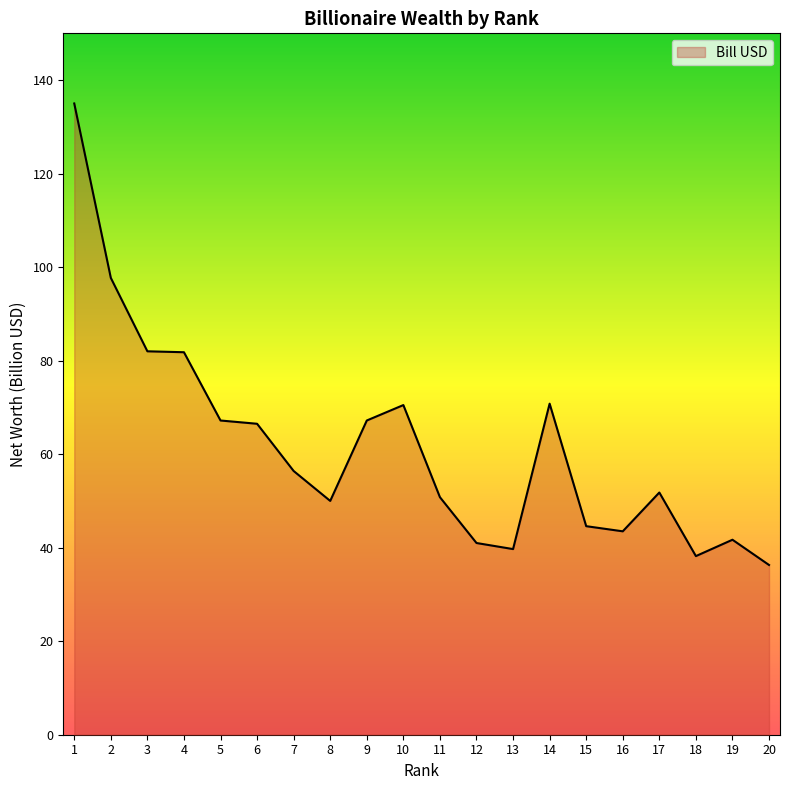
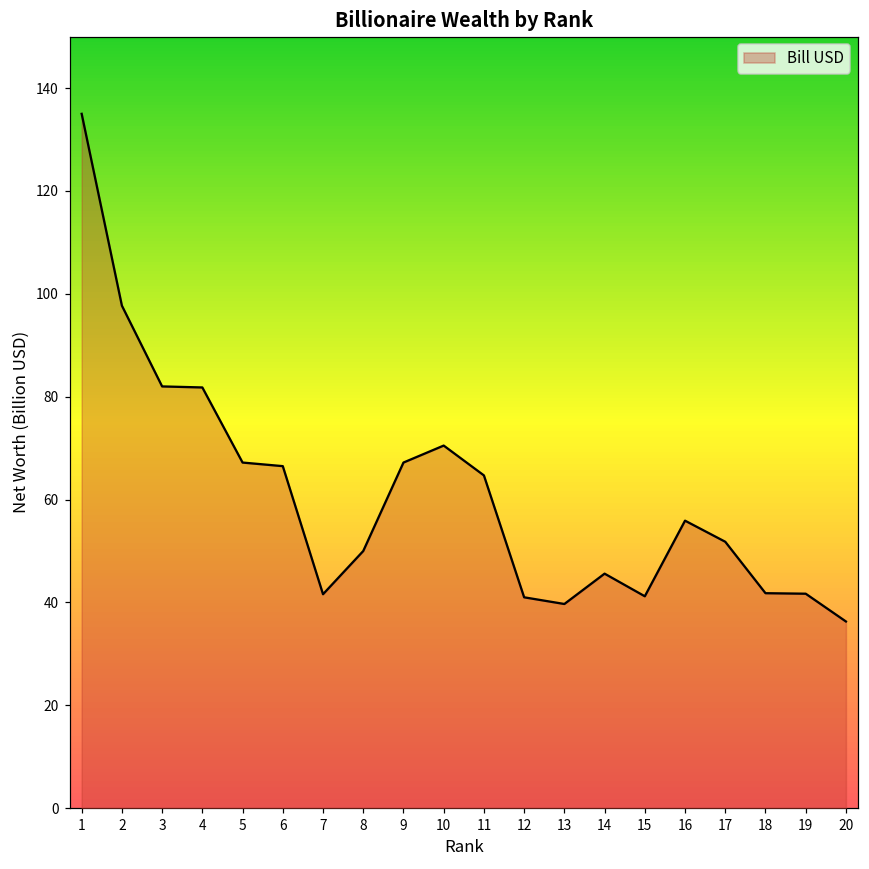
  {
    "1": 135,
    "2": 98,
    "3": 82,
    "4": 82,
    "5": 67,
    "6": 67,
-   "7": 56,
+   "7": 42,
    "8": 50,
    "9": 67,
    "10": 71,
-   "11": 51,
+   "11": 65,
    "12": 41,
    "13": 40,
-   "14": 71,
-   "15": 45,
-   "16": 44,
+   "14": 46,
+   "15": 41,
+   "16": 56,
    "17": 52,
-   "18": 38,
+   "18": 42,
    "19": 42,
    "20": 36
  }
